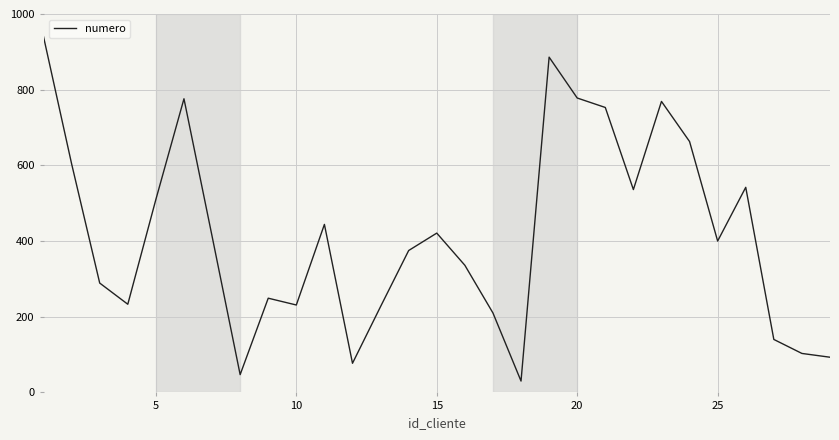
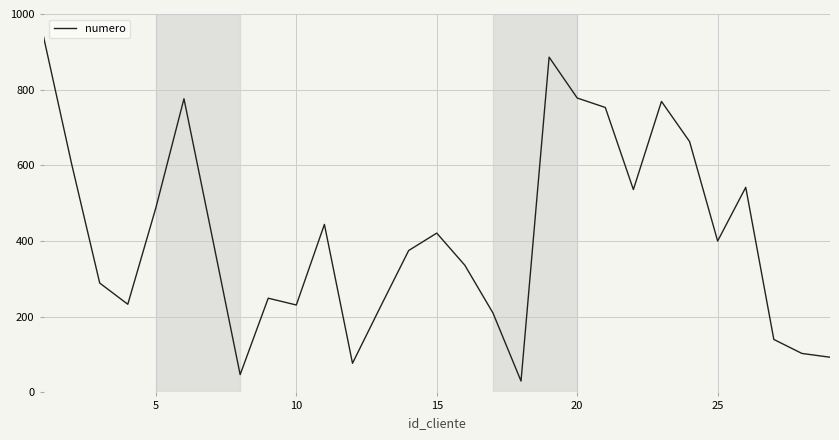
  {
-   "5": 510,
+   "5": 490,
    "10": 230,
    "15": 420,
    "20": 780,
    "25": 400
  }
